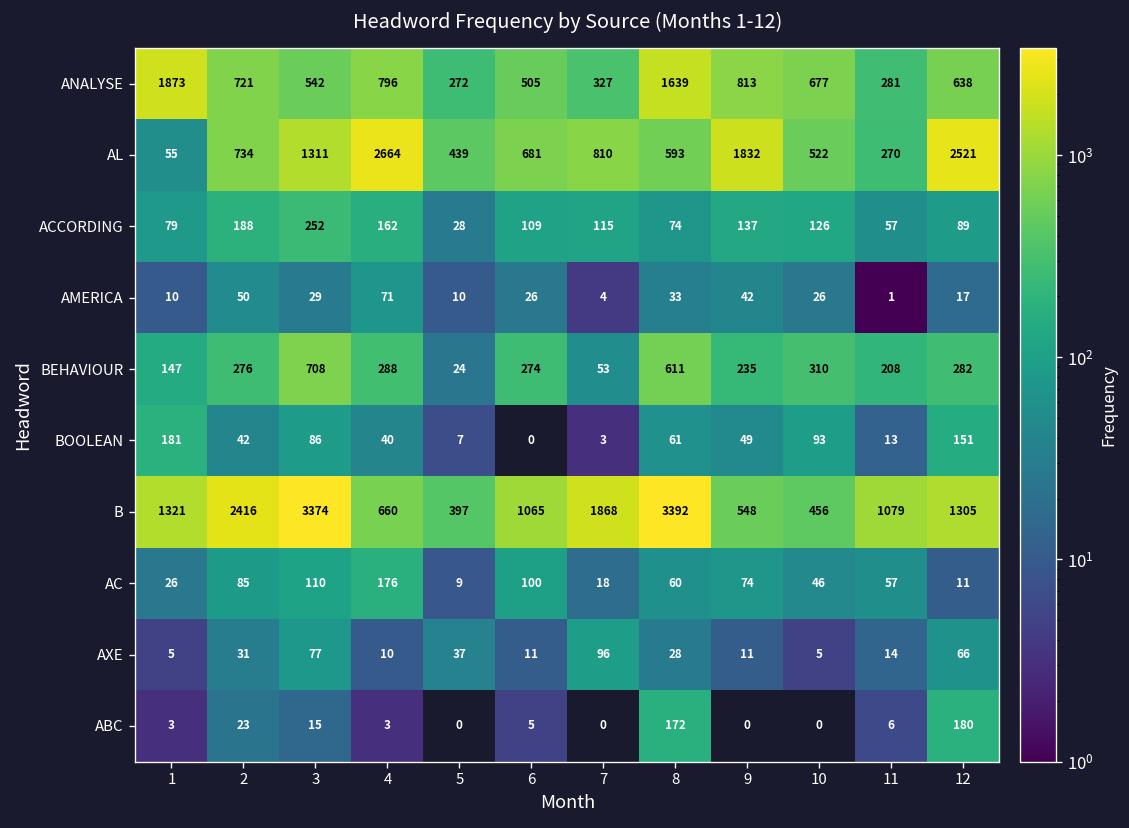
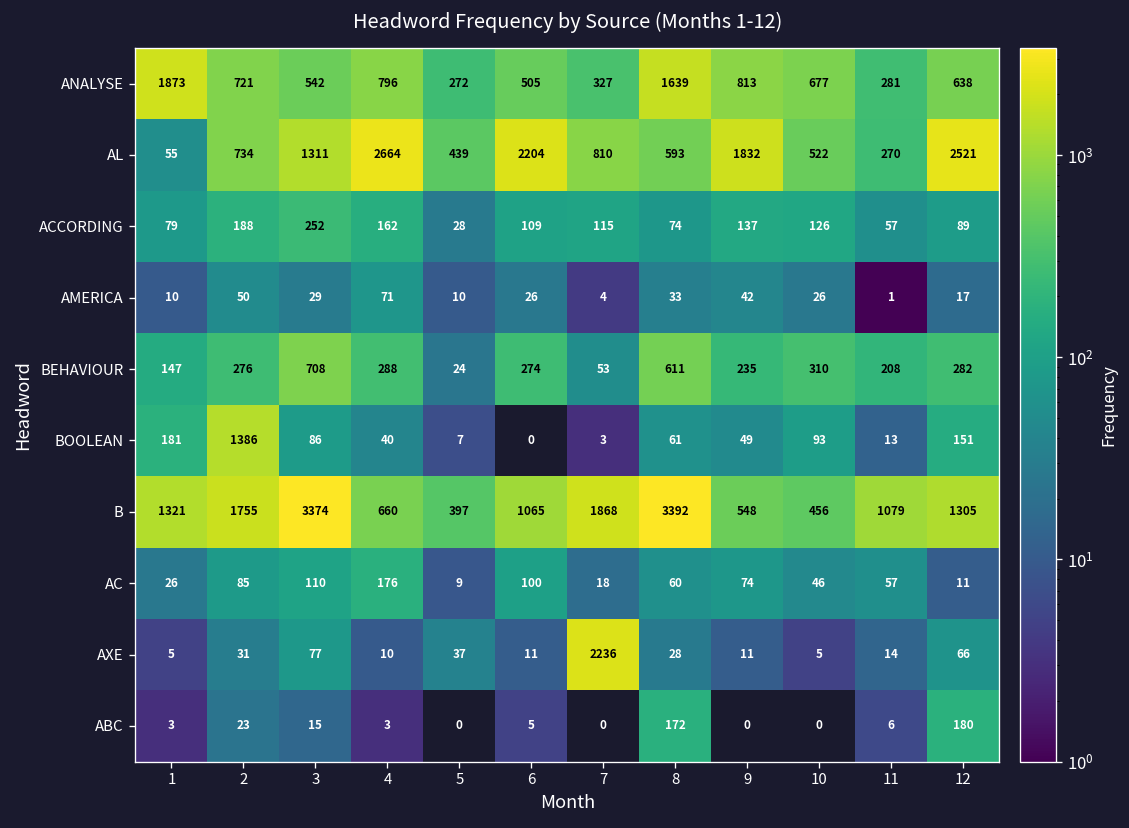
  {
    "ANALYSE": {
      "1": 1873,
      "2": 721,
      "3": 542,
      "4": 796,
      "5": 272,
      "6": 505,
      "7": 327,
      "8": 1639,
      "9": 813,
      "10": 677,
      "11": 281,
      "12": 638
    },
    "AL": {
      "1": 55,
      "2": 734,
      "3": 1311,
      "4": 2664,
      "5": 439,
-     "6": 681,
+     "6": 2204,
      "7": 810,
      "8": 593,
      "9": 1832,
      "10": 522,
      "11": 270,
      "12": 2521
    },
    "ACCORDING": {
      "1": 79,
      "2": 188,
      "3": 252,
      "4": 162,
      "5": 28,
      "6": 109,
      "7": 115,
      "8": 74,
      "9": 137,
      "10": 126,
      "11": 57,
      "12": 89
    },
    "AMERICA": {
      "1": 10,
      "2": 50,
      "3": 29,
      "4": 71,
      "5": 10,
      "6": 26,
      "7": 4,
      "8": 33,
      "9": 42,
      "10": 26,
      "11": 1,
      "12": 17
    },
    "BEHAVIOUR": {
      "1": 147,
      "2": 276,
      "3": 708,
      "4": 288,
      "5": 24,
      "6": 274,
      "7": 53,
      "8": 611,
      "9": 235,
      "10": 310,
      "11": 208,
      "12": 282
    },
    "BOOLEAN": {
      "1": 181,
-     "2": 42,
+     "2": 1386,
      "3": 86,
      "4": 40,
      "5": 7,
      "7": 3,
      "8": 61,
      "9": 49,
      "10": 93,
      "11": 13,
      "12": 151
    },
    "B": {
      "1": 1321,
-     "2": 2416,
+     "2": 1755,
      "3": 3374,
      "4": 660,
      "5": 397,
      "6": 1065,
      "7": 1868,
      "8": 3392,
      "9": 548,
      "10": 456,
      "11": 1079,
      "12": 1305
    },
    "AC": {
      "1": 26,
      "2": 85,
      "3": 110,
      "4": 176,
      "5": 9,
      "6": 100,
      "7": 18,
      "8": 60,
      "9": 74,
      "10": 46,
      "11": 57,
      "12": 11
    },
    "AXE": {
      "1": 5,
      "2": 31,
      "3": 77,
      "4": 10,
      "5": 37,
      "6": 11,
-     "7": 96,
+     "7": 2236,
      "8": 28,
      "9": 11,
      "10": 5,
      "11": 14,
      "12": 66
    },
    "ABC": {
      "1": 3,
      "2": 23,
      "3": 15,
      "4": 3,
      "6": 5,
      "8": 172,
      "11": 6,
      "12": 180
    }
  }
